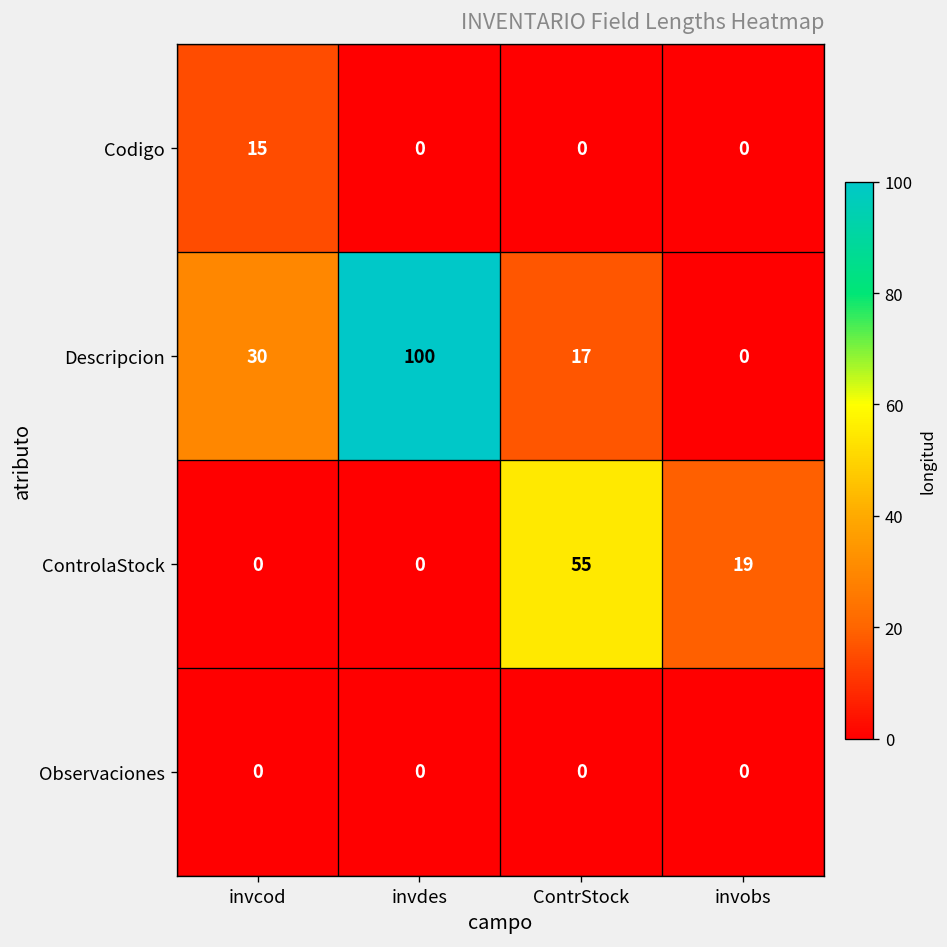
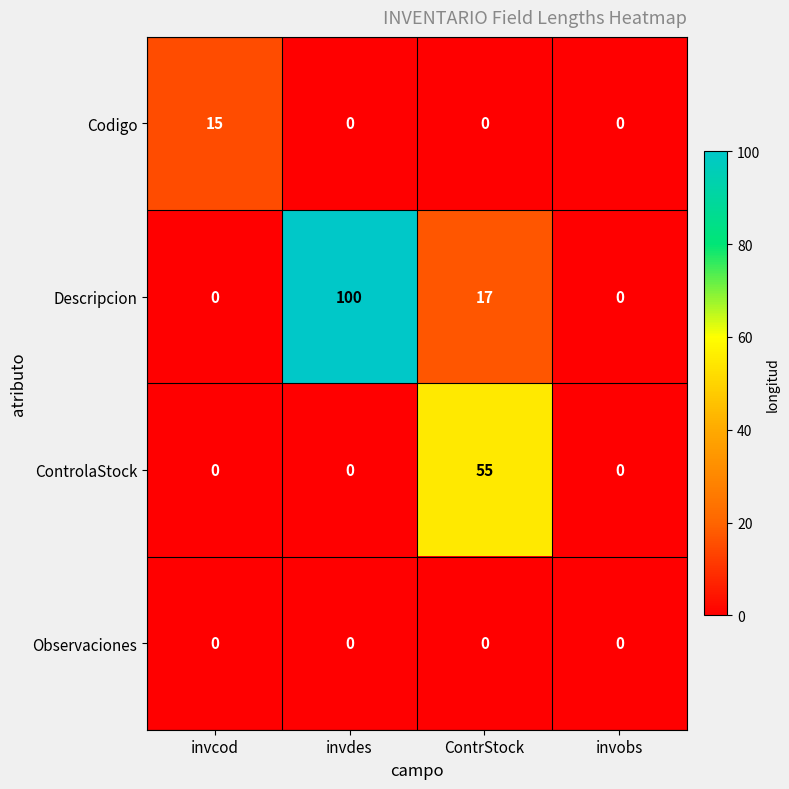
  {
    "Codigo": {
      "invcod": 15,
      "invdes": 0,
      "ContrStock": 0,
      "invobs": 0
    },
    "Descripcion": {
-     "invcod": 30,
+     "invcod": 0,
      "invdes": 100,
      "ContrStock": 17,
      "invobs": 0
    },
    "ControlaStock": {
      "invcod": 0,
      "invdes": 0,
      "ContrStock": 55,
-     "invobs": 19
+     "invobs": 0
    },
    "Observaciones": {
      "invcod": 0,
      "invdes": 0,
      "ContrStock": 0,
      "invobs": 0
    }
  }
